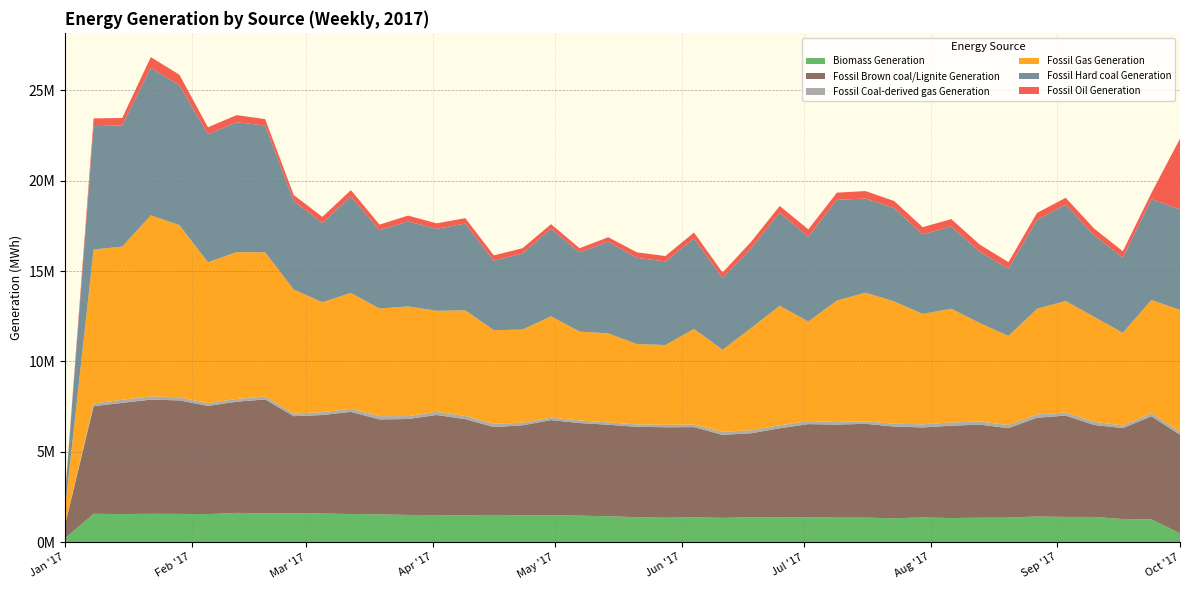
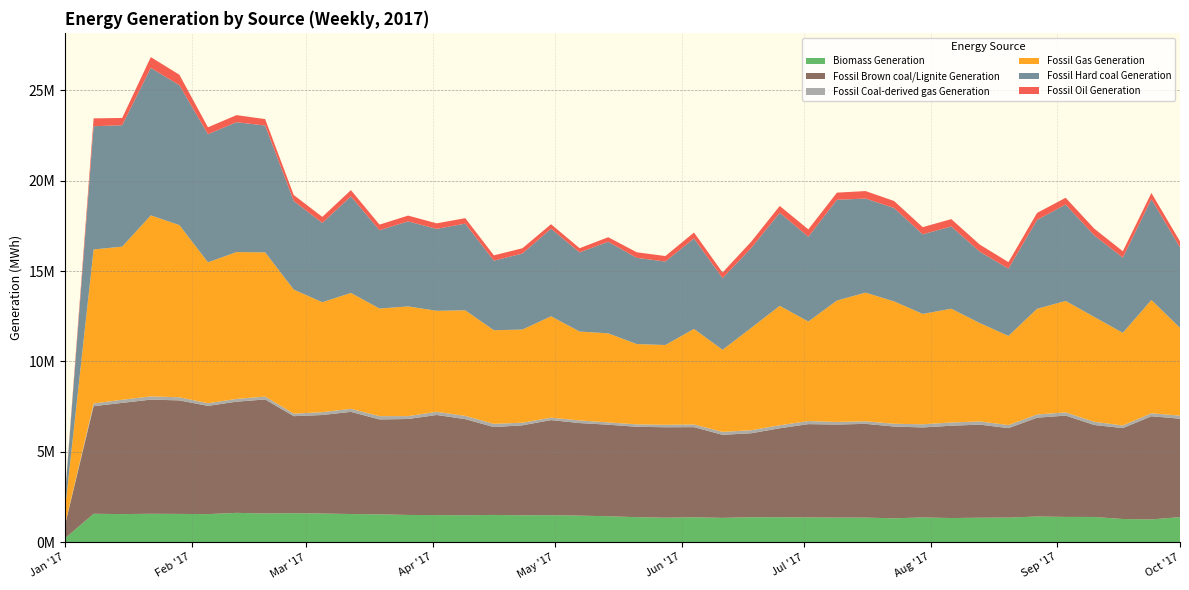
  {
    "Biomass Generation": {
      "Jan '17": 200000,
-     "Oct '17": 500000
+     "Oct '17": 1400000
    },
    "Fossil Brown coal/Lignite Generation": {
      "Oct '17": 5400000
    },
    "Fossil Coal-derived gas Generation": {
      "Oct '17": 200000
    },
    "Fossil Gas Generation": {
      "Jan '17": 900000,
-     "Oct '17": 6700000
+     "Oct '17": 4900000
    },
    "Fossil Hard coal Generation": {
-     "Oct '17": 5600000
+     "Oct '17": 4500000
    },
    "Fossil Oil Generation": {
-     "Oct '17": 3900000
+     "Oct '17": 300000
    }
  }
